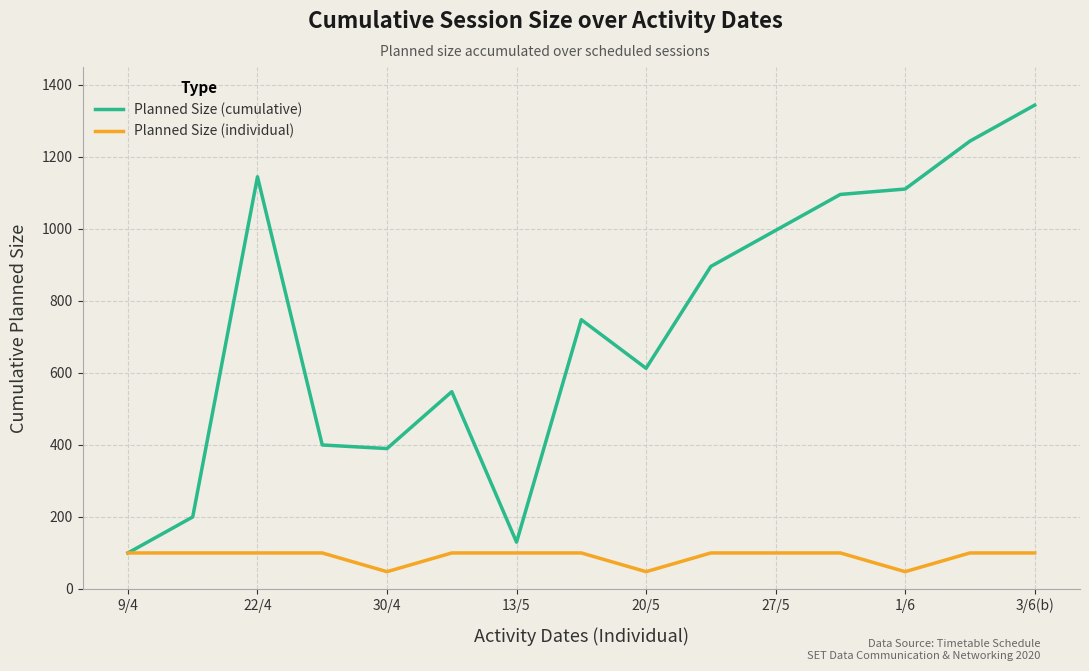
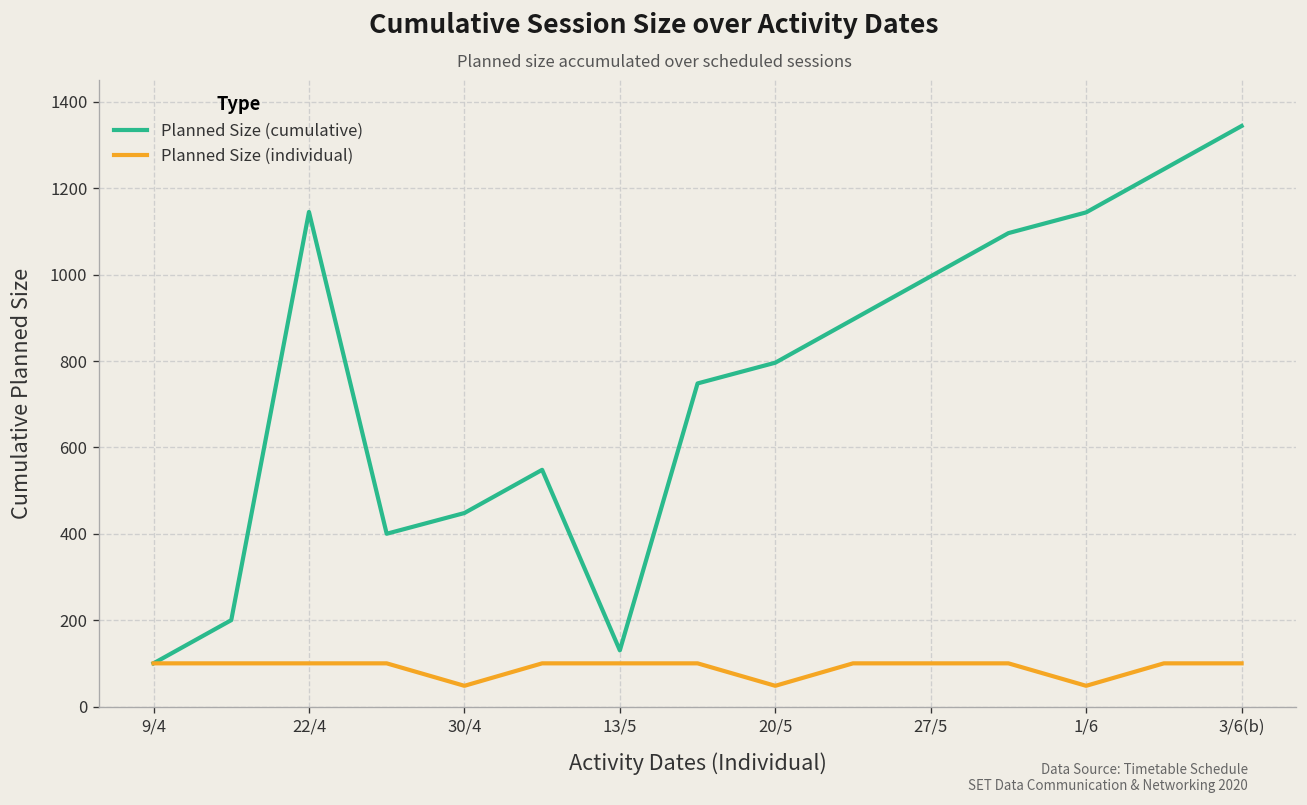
  {
    "Planned Size (cumulative)": {
      "22/4": 1150,
-     "30/4": 390,
+     "30/4": 450,
      "13/5": 130,
-     "20/5": 610,
+     "20/5": 800,
      "27/5": 1000,
-     "1/6": 1110,
+     "1/6": 1140,
      "3/6(b)": 1340
    },
    "Planned Size (individual)": {
      "22/4": 100,
      "30/4": 50,
      "13/5": 100,
      "20/5": 50,
      "27/5": 100,
      "1/6": 50,
      "3/6(b)": 100
    }
  }
